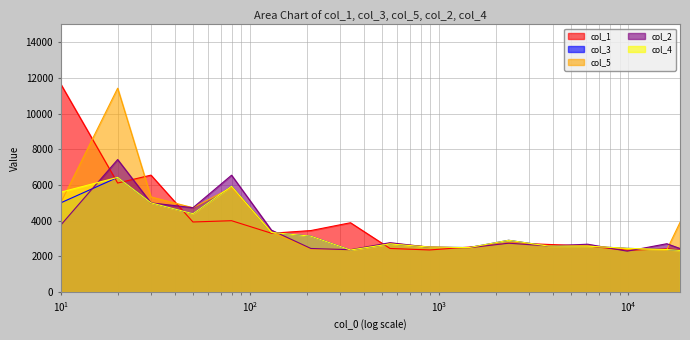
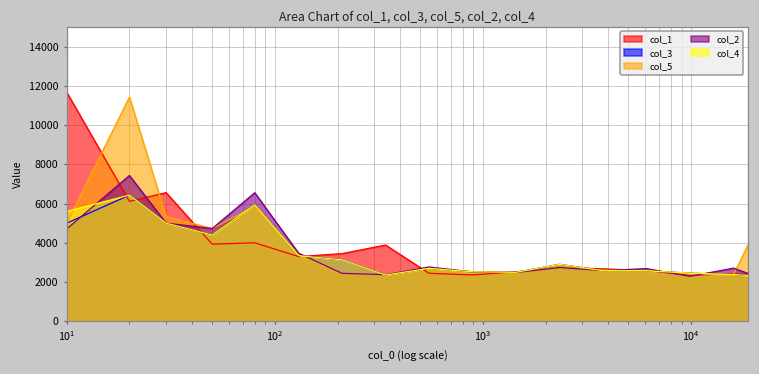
  {
    "col_1": {
      "10^1": 11700
    },
    "col_2": {
-     "10^1": 3800
+     "10^1": 4700
    },
    "col_4": {
      "10^1": 5600
    }
  }
